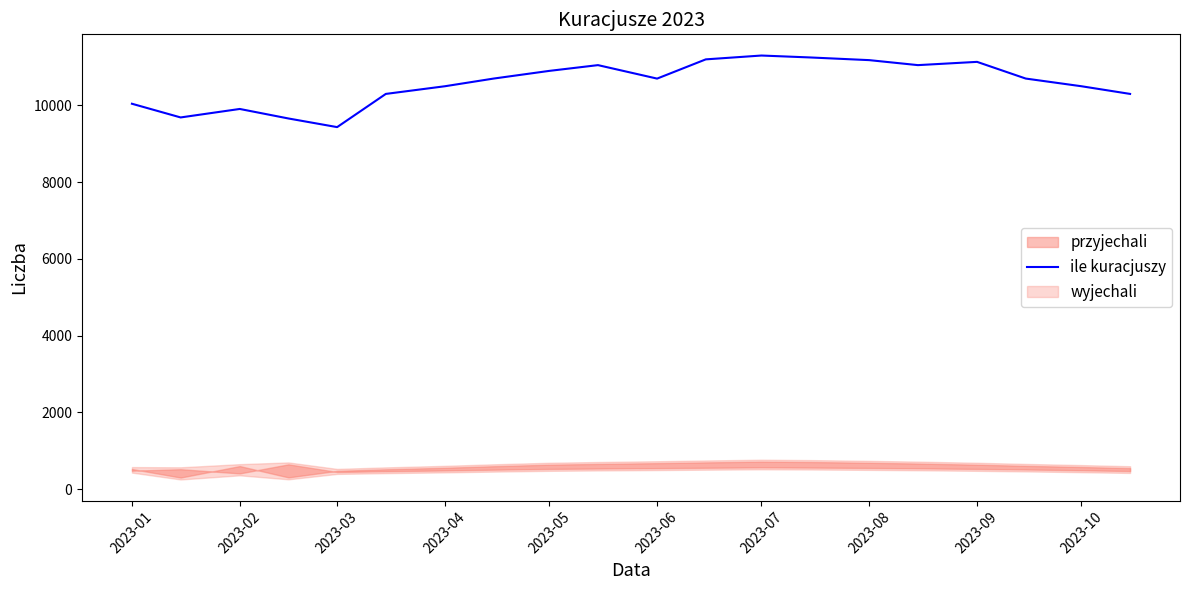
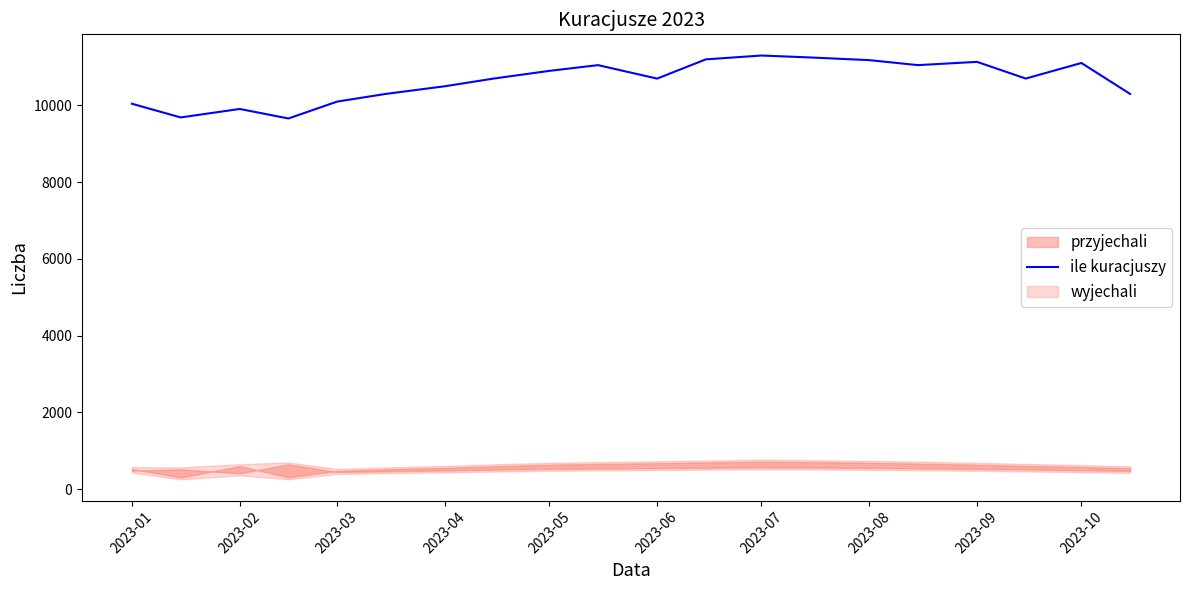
  {
    "ile kuracjuszy": {
      "2023-01": 10000,
      "2023-02": 9900,
-     "2023-03": 9400,
+     "2023-03": 10100,
      "2023-04": 10500,
      "2023-05": 10900,
      "2023-06": 10700,
      "2023-07": 11300,
      "2023-08": 11200,
      "2023-09": 11100,
-     "2023-10": 10500
+     "2023-10": 11100
    }
  }
